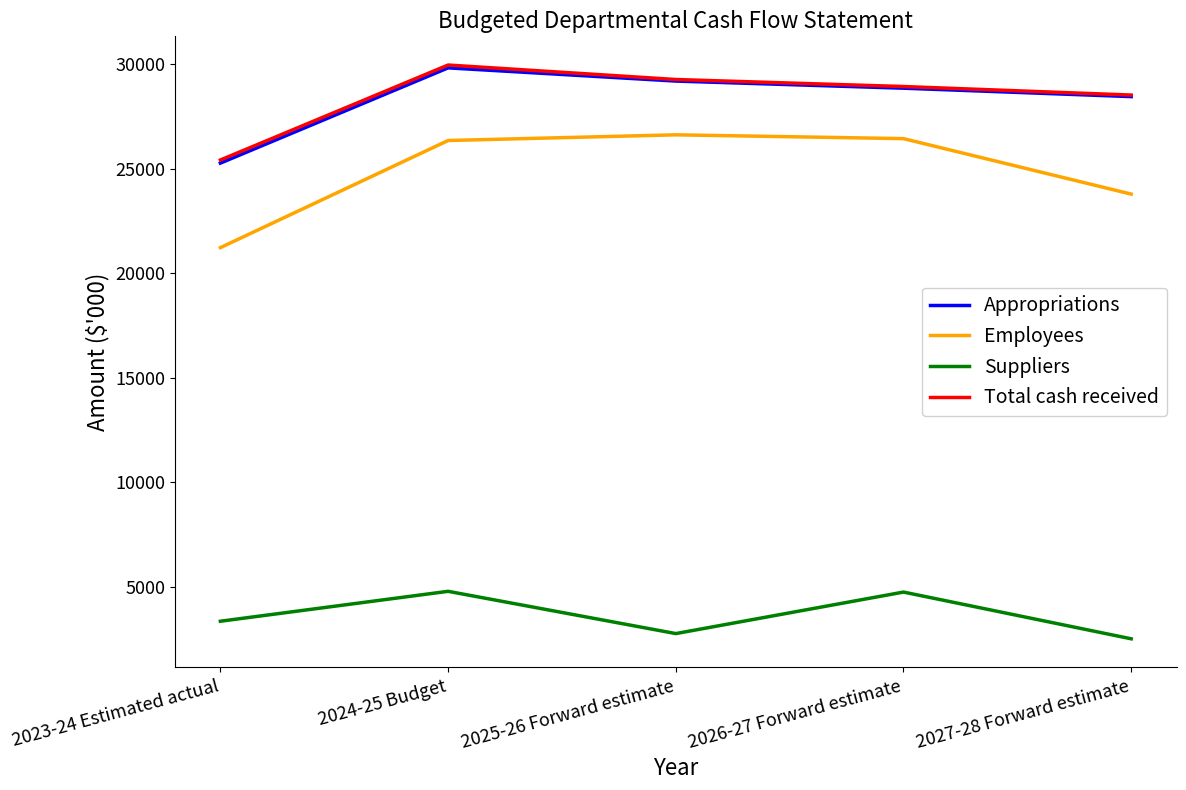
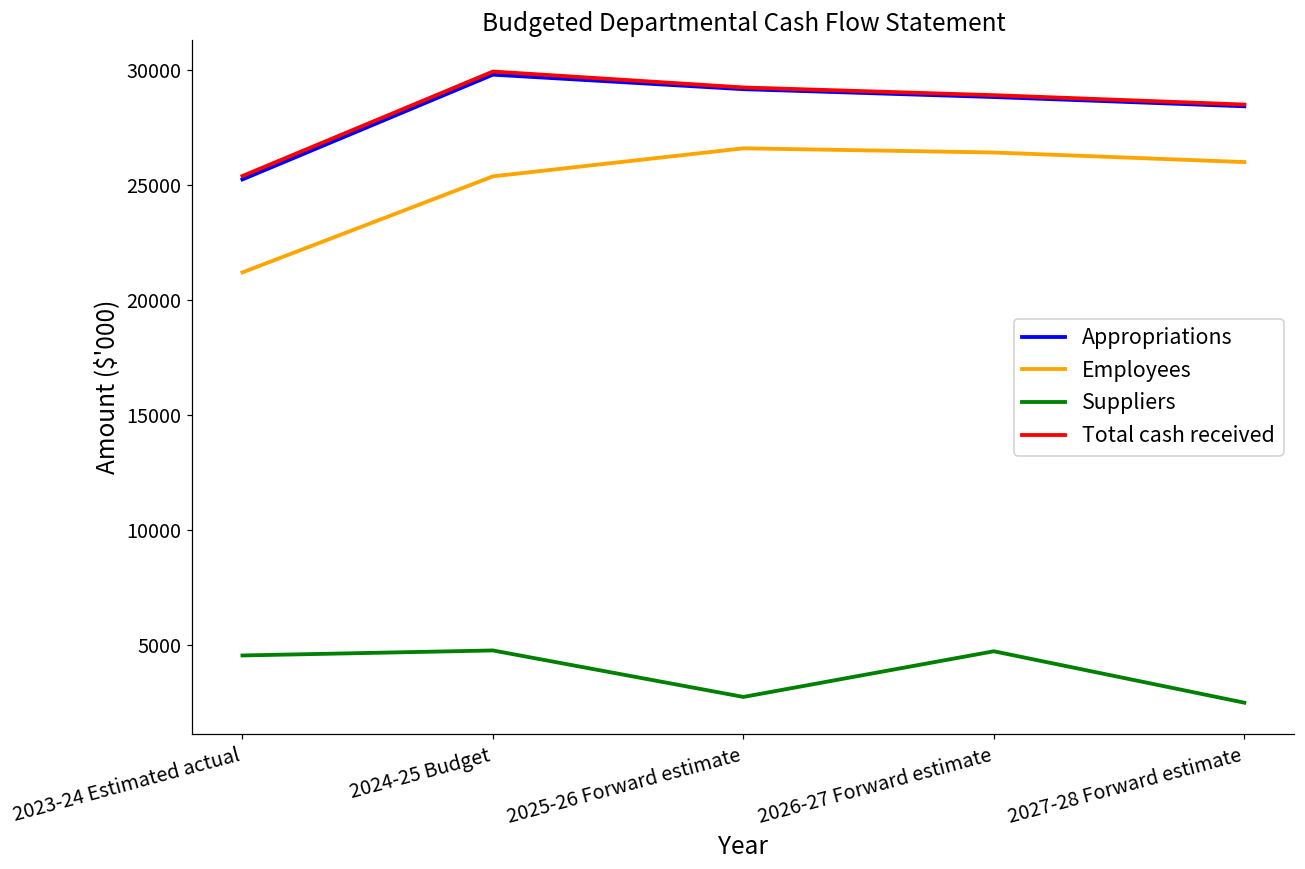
  {
    "Appropriations": {
      "2023-24 Estimated actual": 25300,
      "2024-25 Budget": 29800
    },
    "Employees": {
      "2023-24 Estimated actual": 21200,
-     "2024-25 Budget": 26300,
+     "2024-25 Budget": 25400,
      "2025-26 Forward estimate": 26600,
      "2026-27 Forward estimate": 26400,
-     "2027-28 Forward estimate": 23800
+     "2027-28 Forward estimate": 26000
    },
    "Suppliers": {
-     "2023-24 Estimated actual": 3300,
+     "2023-24 Estimated actual": 4600,
      "2024-25 Budget": 4800,
      "2025-26 Forward estimate": 2800,
      "2026-27 Forward estimate": 4700,
      "2027-28 Forward estimate": 2500
    },
    "Total cash received": {
      "2023-24 Estimated actual": 25400,
      "2024-25 Budget": 30000
    }
  }
